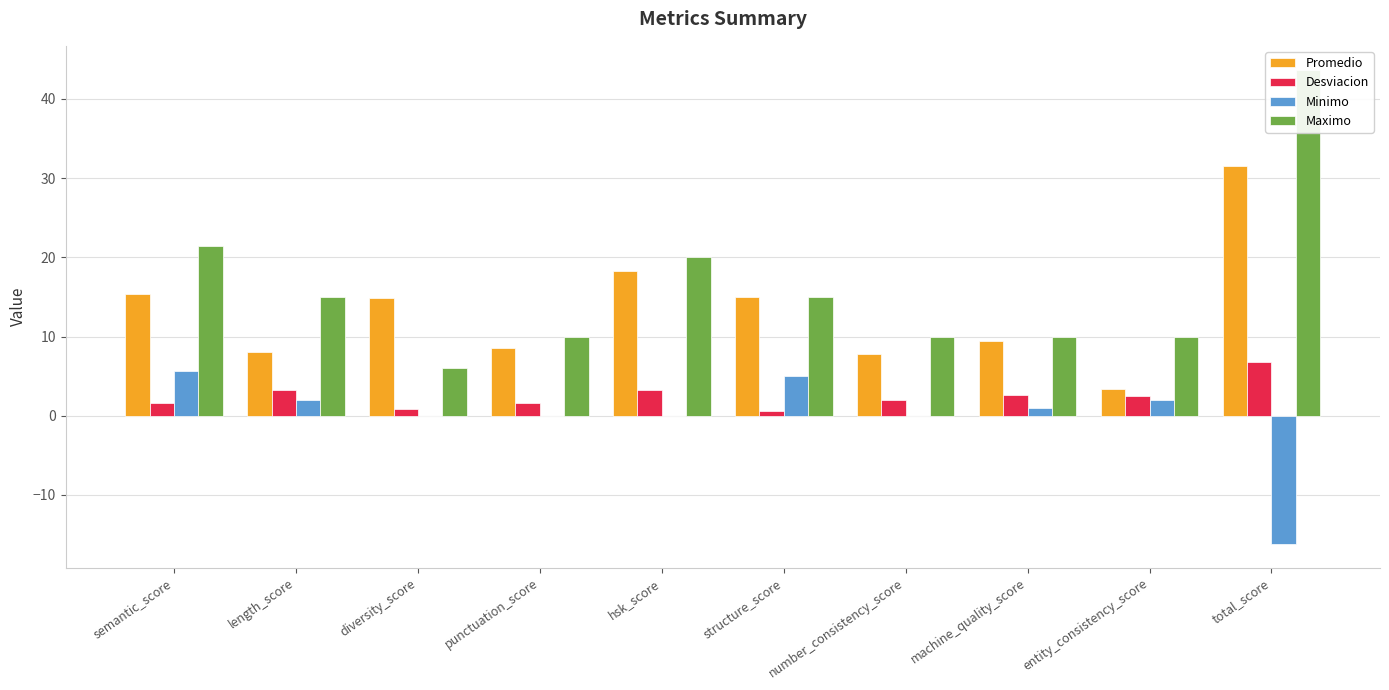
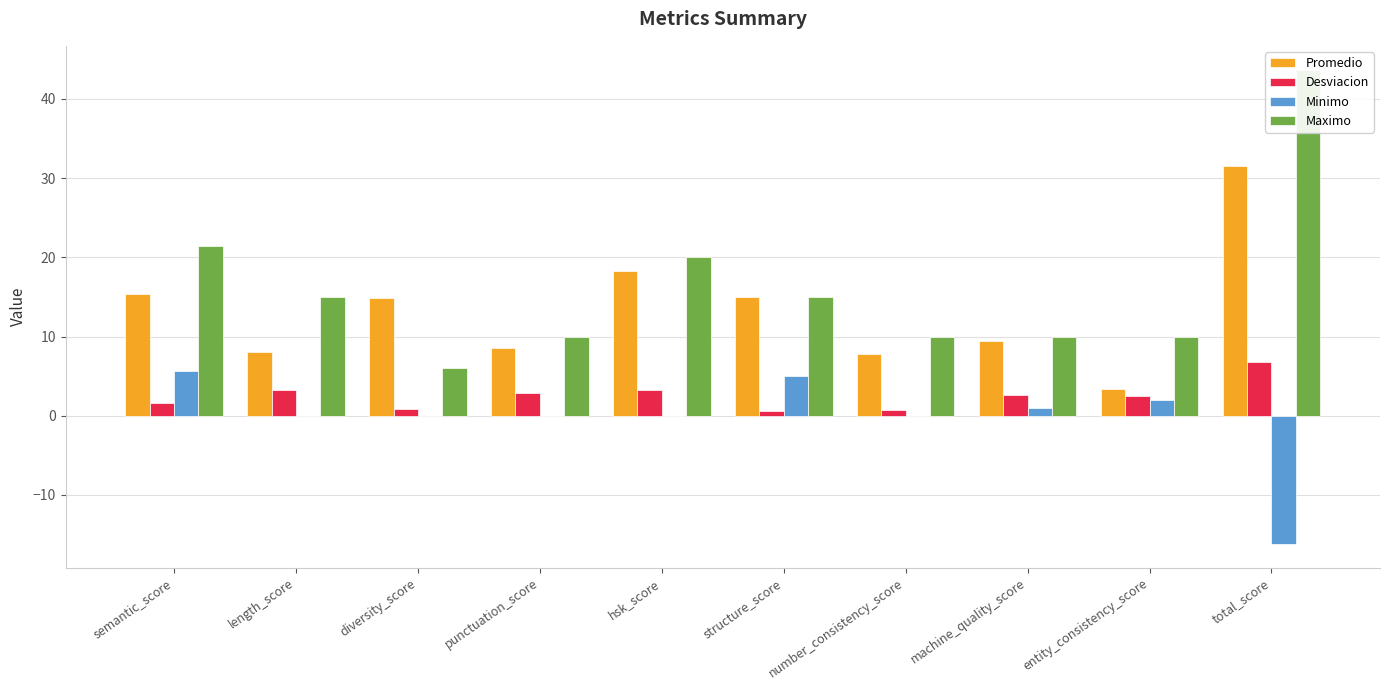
  {
    "Promedio": {
      "semantic_score": 15,
      "length_score": 8,
      "diversity_score": 15,
      "punctuation_score": 9,
      "hsk_score": 18,
      "structure_score": 15,
      "number_consistency_score": 8,
      "machine_quality_score": 9,
      "entity_consistency_score": 3,
      "total_score": 31
    },
    "Desviacion": {
      "semantic_score": 2,
      "length_score": 3,
      "diversity_score": 1,
-     "punctuation_score": 2,
+     "punctuation_score": 3,
      "hsk_score": 3,
      "structure_score": 1,
-     "number_consistency_score": 2,
+     "number_consistency_score": 1,
      "machine_quality_score": 3,
      "entity_consistency_score": 3,
      "total_score": 7
    },
    "Minimo": {
      "semantic_score": 6,
-     "length_score": 2,
+     "length_score": 0,
      "diversity_score": 0,
      "punctuation_score": 0,
      "hsk_score": 0,
      "structure_score": 5,
      "number_consistency_score": 0,
      "machine_quality_score": 1,
      "entity_consistency_score": 2,
      "total_score": -16
    },
    "Maximo": {
      "semantic_score": 21,
      "length_score": 15,
      "diversity_score": 6,
      "punctuation_score": 10,
      "hsk_score": 20,
      "structure_score": 15,
      "number_consistency_score": 10,
      "machine_quality_score": 10,
      "entity_consistency_score": 10
    }
  }
